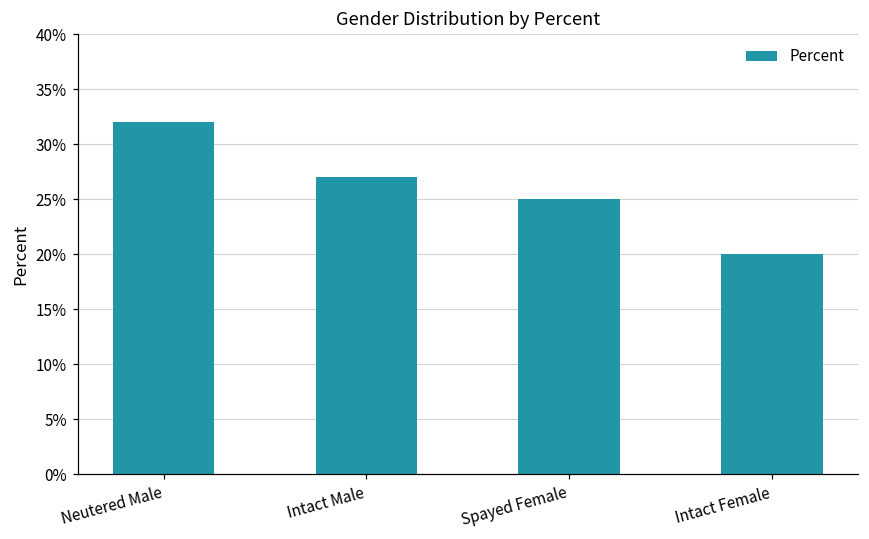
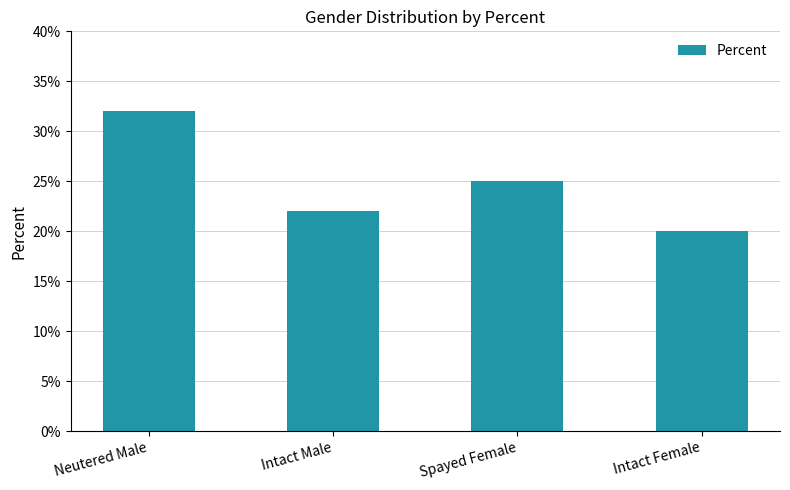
  {
    "Neutered Male": "32%",
-   "Intact Male": "27%",
+   "Intact Male": "22%",
    "Spayed Female": "25%",
    "Intact Female": "20%"
  }
